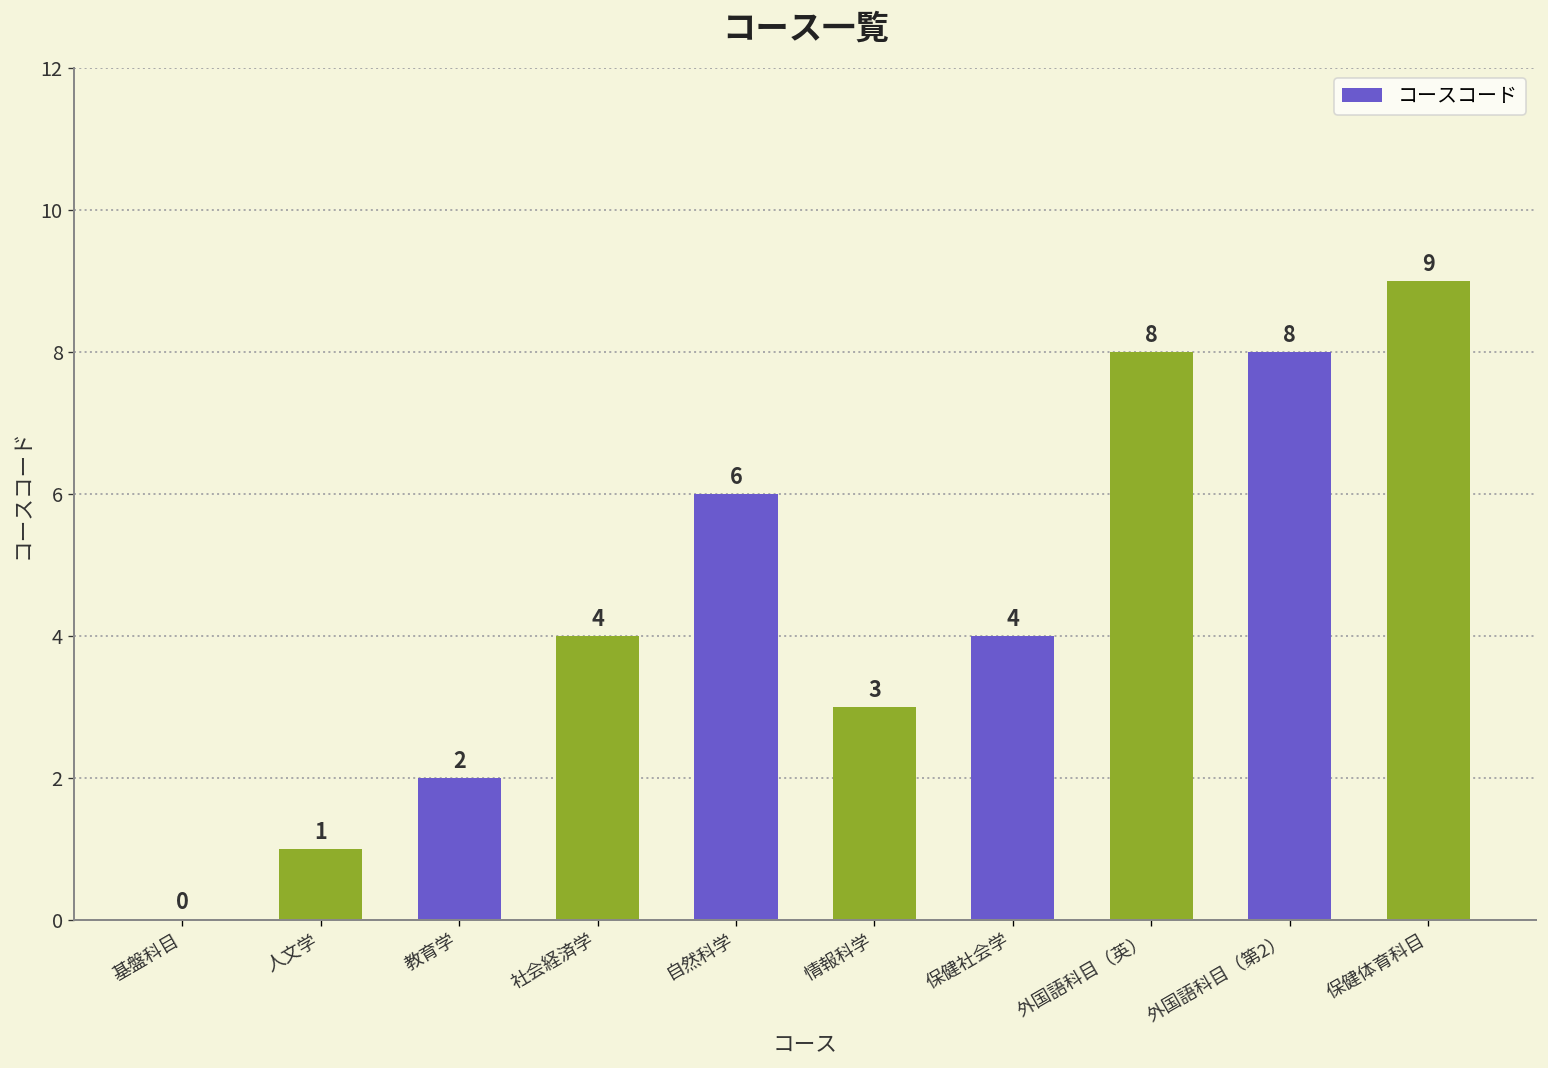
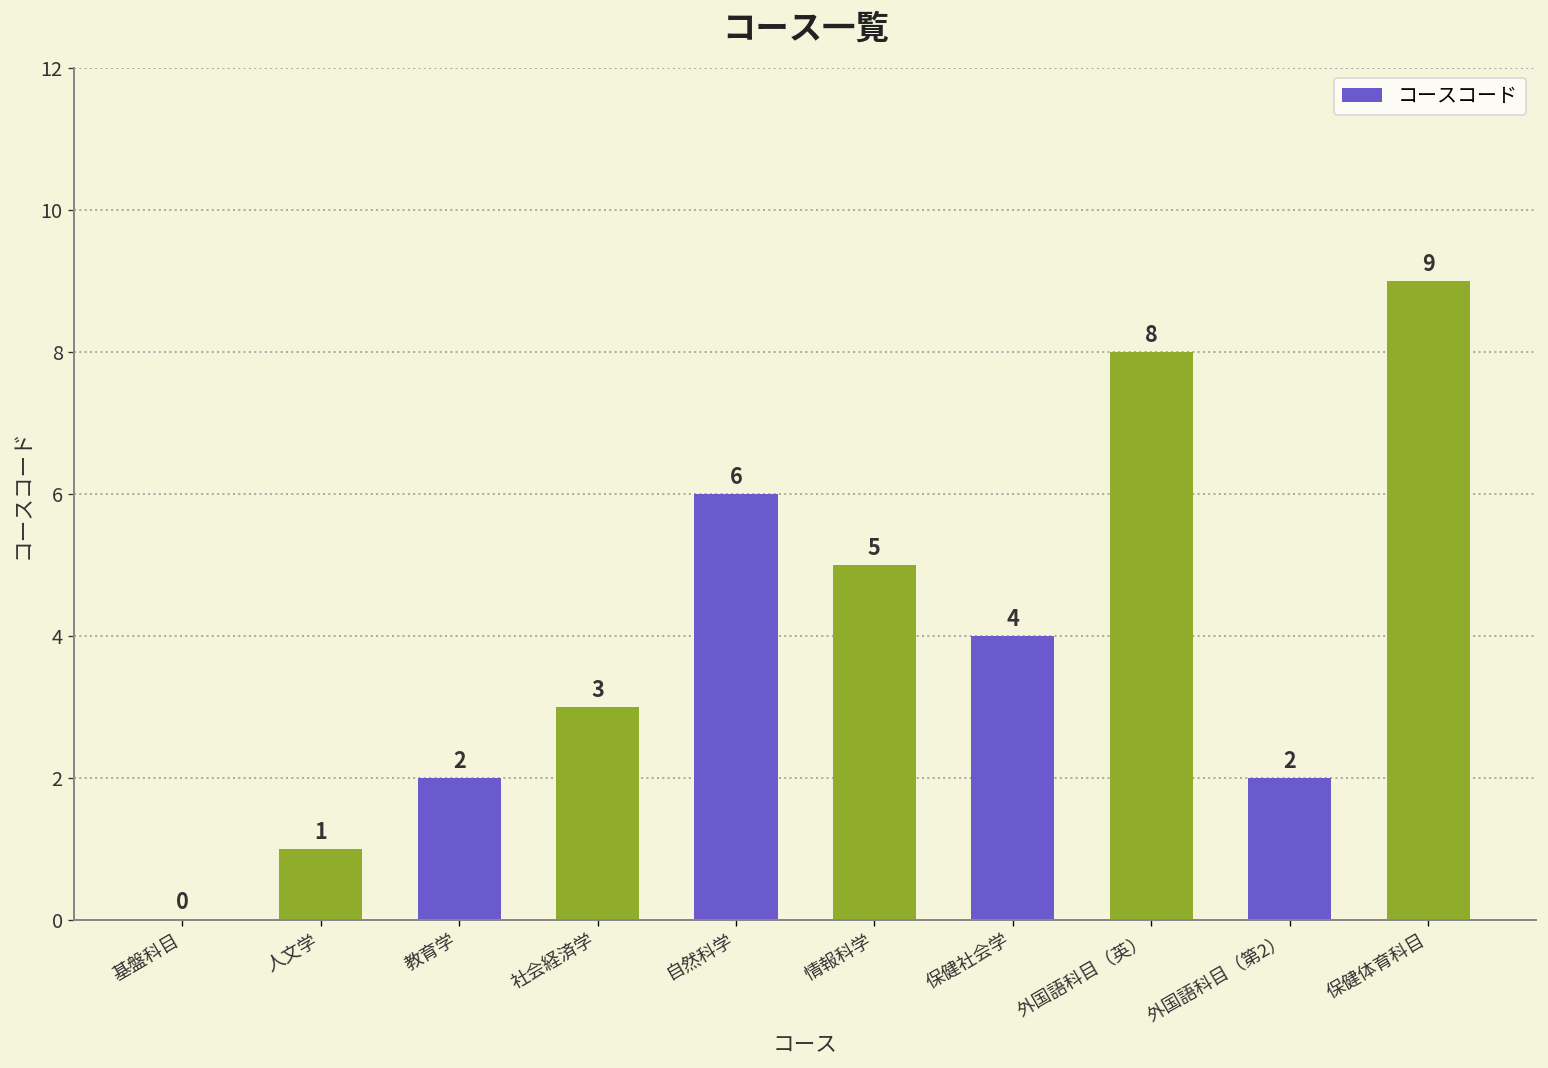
  {
    "基盤科目": 0,
    "人文学": 1,
    "教育学": 2,
-   "社会経済学": 4,
+   "社会経済学": 3,
    "自然科学": 6,
-   "情報科学": 3,
+   "情報科学": 5,
    "保健社会学": 4,
    "外国語科目（英）": 8,
-   "外国語科目（第2）": 8,
+   "外国語科目（第2）": 2,
    "保健体育科目": 9
  }
